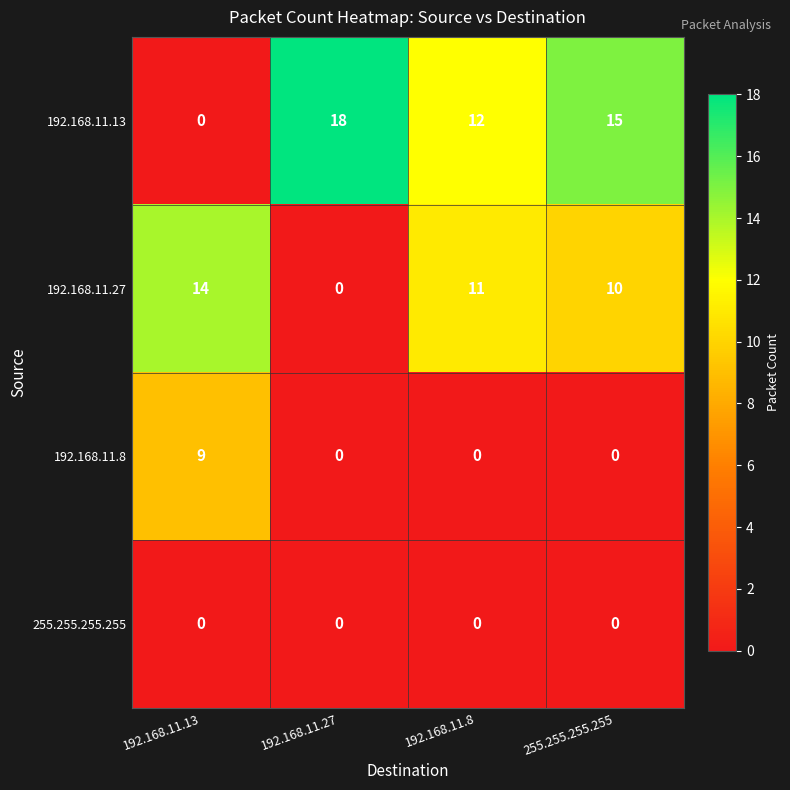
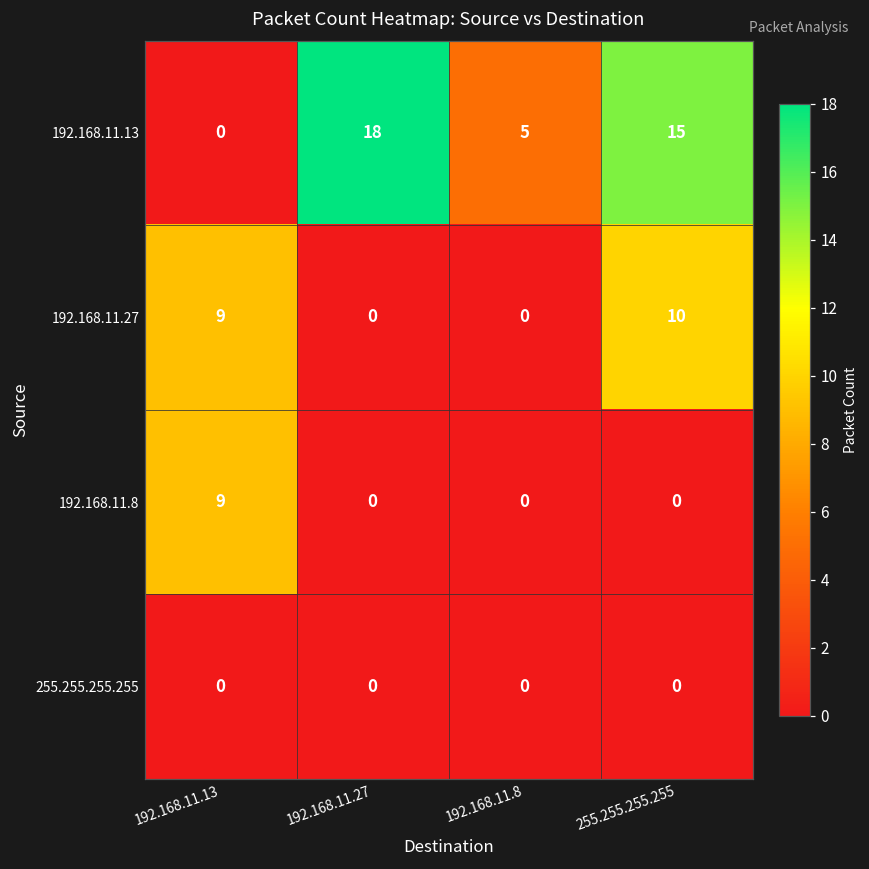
  {
    "192.168.11.13": {
      "192.168.11.13": 0,
      "192.168.11.27": 18,
-     "192.168.11.8": 12,
+     "192.168.11.8": 5,
      "255.255.255.255": 15
    },
    "192.168.11.27": {
-     "192.168.11.13": 14,
+     "192.168.11.13": 9,
      "192.168.11.27": 0,
-     "192.168.11.8": 11,
+     "192.168.11.8": 0,
      "255.255.255.255": 10
    },
    "192.168.11.8": {
      "192.168.11.13": 9,
      "192.168.11.27": 0,
      "192.168.11.8": 0,
      "255.255.255.255": 0
    },
    "255.255.255.255": {
      "192.168.11.13": 0,
      "192.168.11.27": 0,
      "192.168.11.8": 0,
      "255.255.255.255": 0
    }
  }
